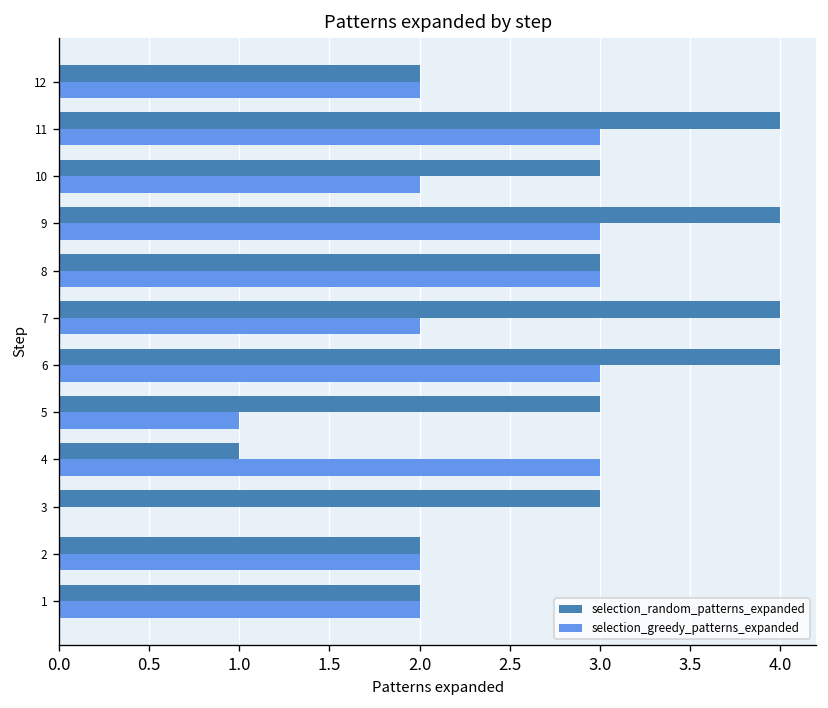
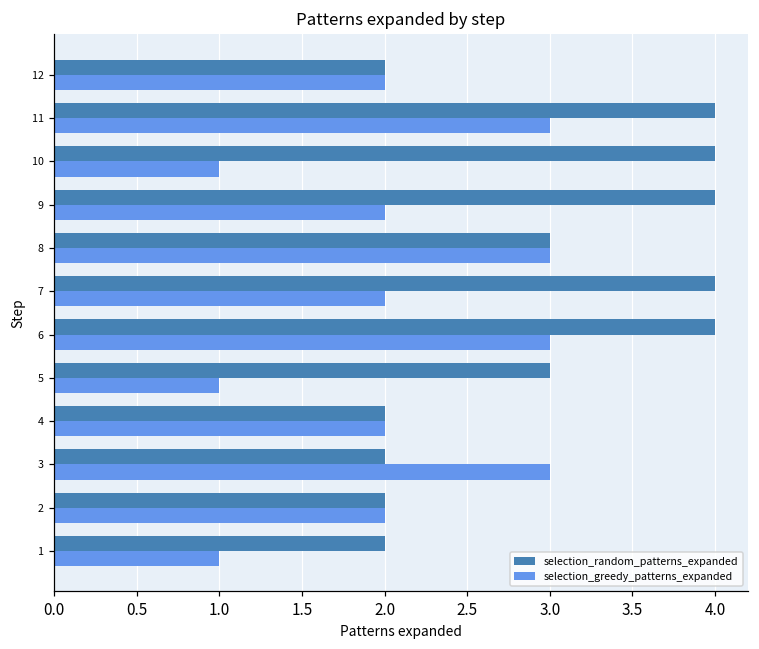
  {
    "selection_random_patterns_expanded": {
      "12": 2,
      "11": 4,
-     "10": 3,
+     "10": 4,
      "9": 4,
      "8": 3,
      "7": 4,
      "6": 4,
      "5": 3,
-     "4": 1,
-     "3": 3,
+     "4": 2,
+     "3": 2,
      "2": 2,
      "1": 2
    },
    "selection_greedy_patterns_expanded": {
      "12": 2,
      "11": 3,
-     "10": 2,
-     "9": 3,
+     "10": 1,
+     "9": 2,
      "8": 3,
      "7": 2,
      "6": 3,
      "5": 1,
-     "4": 3,
-     "3": 0,
+     "4": 2,
+     "3": 3,
      "2": 2,
-     "1": 2
+     "1": 1
    }
  }
